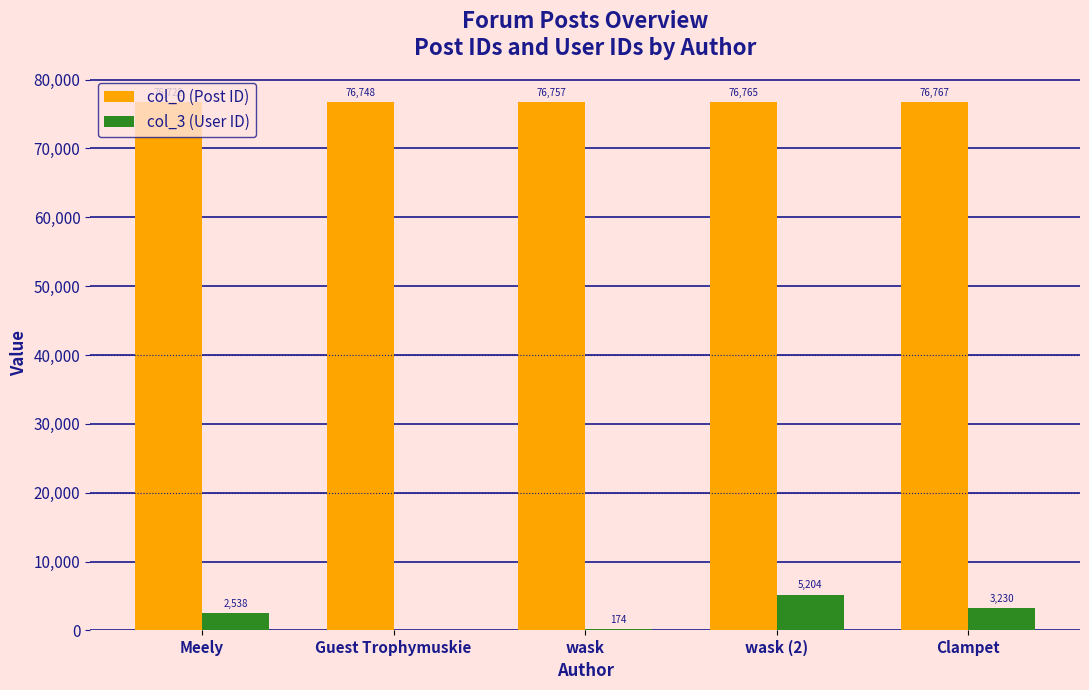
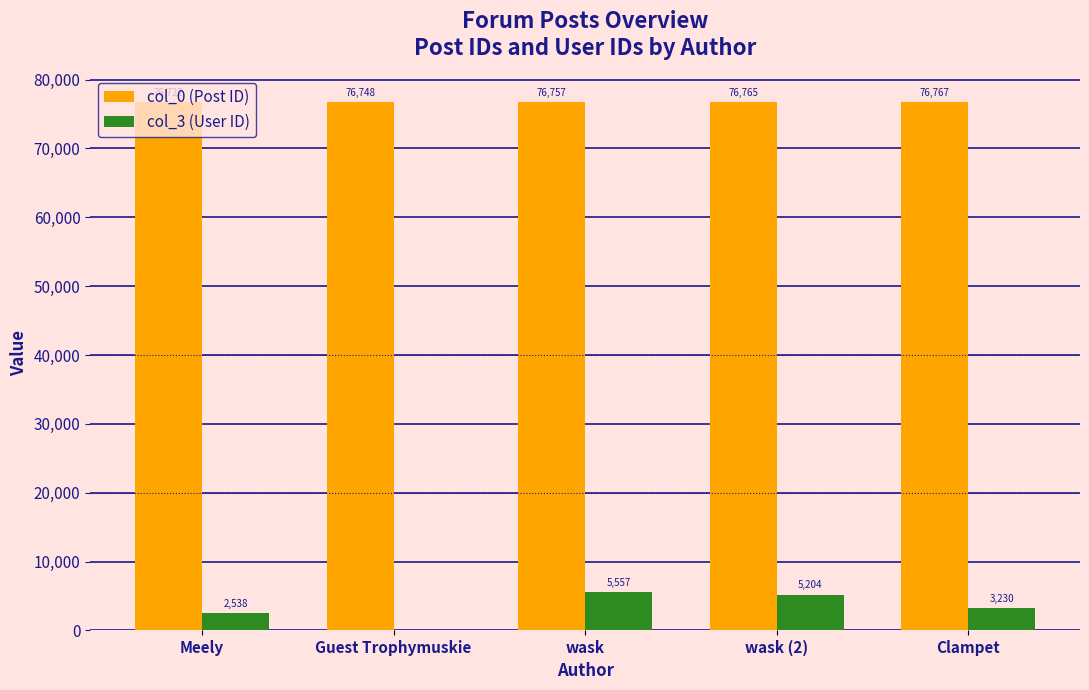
  {
    "col_0 (Post ID)": {
      "Guest Trophymuskie": "76,748",
      "wask": "76,757",
      "wask (2)": "76,765",
      "Clampet": "76,767"
    },
    "col_3 (User ID)": {
      "Meely": "2,538",
-     "wask": "174",
+     "wask": "5,557",
      "wask (2)": "5,204",
      "Clampet": "3,230"
    }
  }
